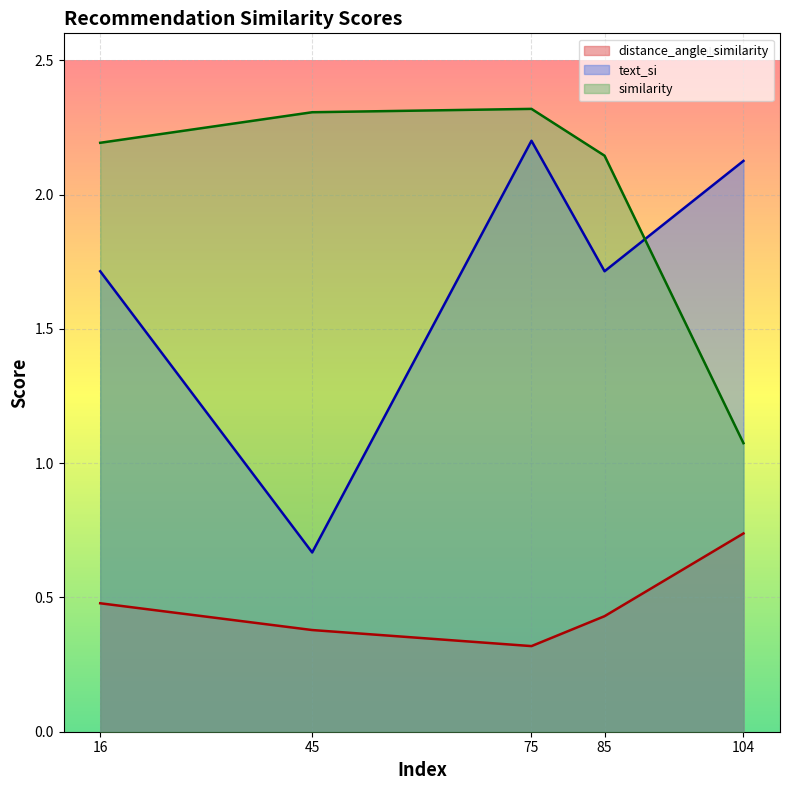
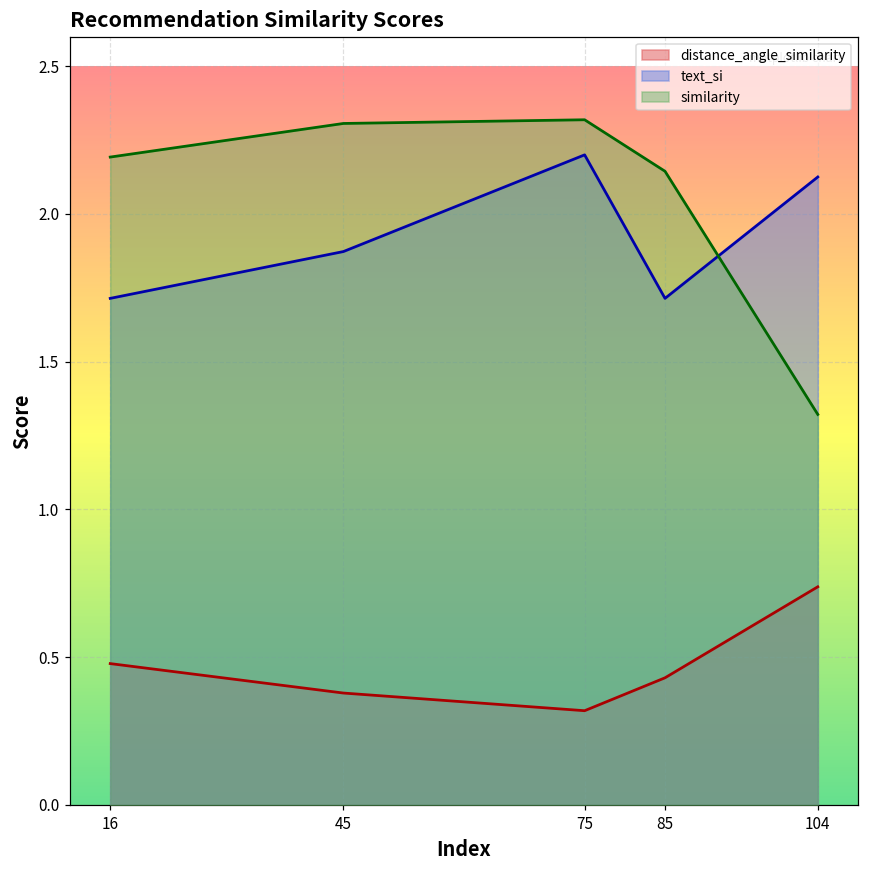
  {
    "distance_angle_similarity": {
      "16": 0.48,
      "45": 0.38,
      "75": 0.32,
      "85": 0.43,
      "104": 0.74
    },
    "text_si": {
      "16": 1.71,
-     "45": 0.67,
+     "45": 1.87,
      "75": 2.20,
      "85": 1.71,
      "104": 2.13
    },
    "similarity": {
      "16": 2.19,
      "45": 2.31,
      "75": 2.32,
      "85": 2.14,
-     "104": 1.07
+     "104": 1.32
    }
  }
